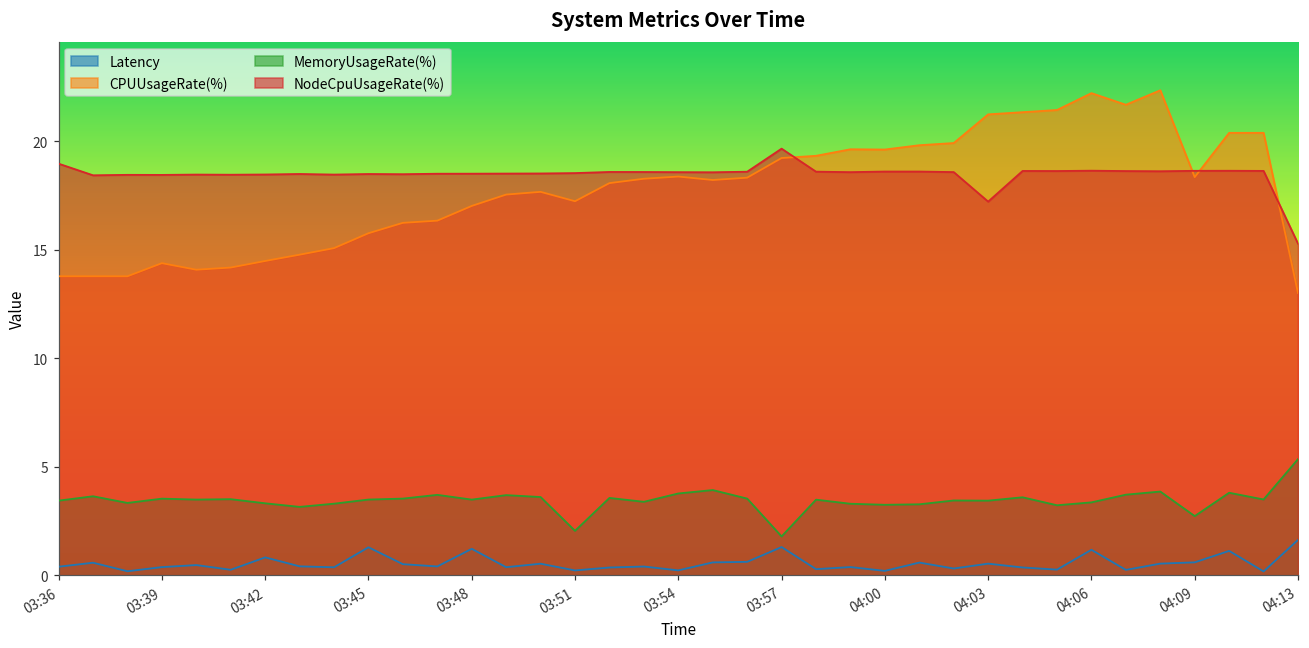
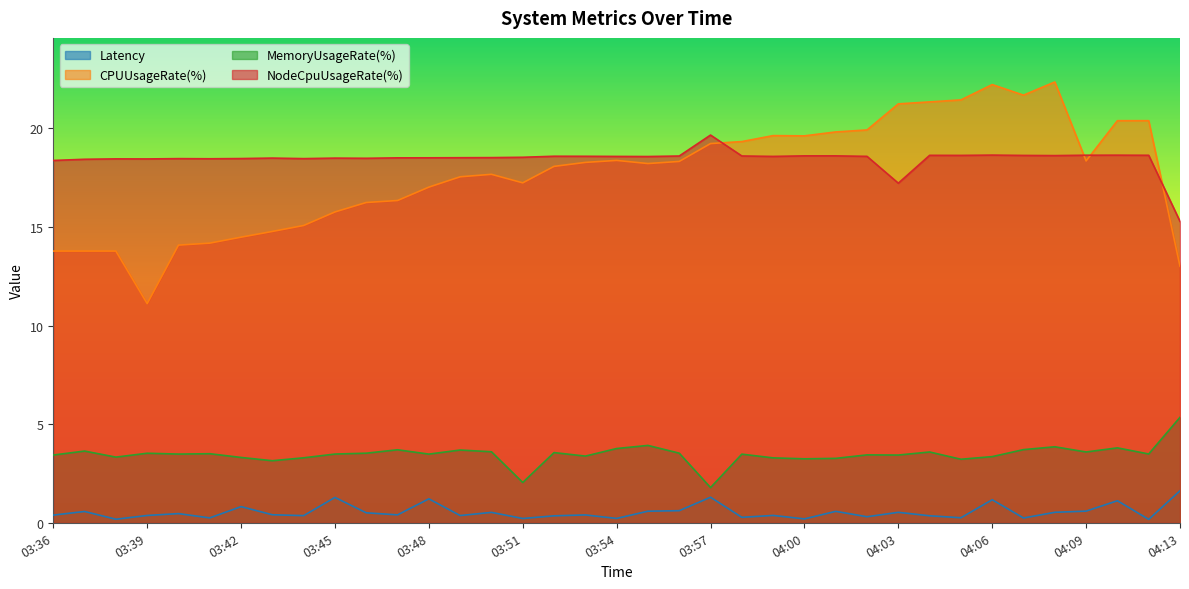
  {
    "Latency": {
      "03:36": 0.4,
      "03:39": 0.4,
      "03:42": 0.8,
      "03:45": 1.3,
      "03:48": 1.2,
      "03:51": 0.2,
      "03:54": 0.2,
      "03:57": 1.3,
      "04:00": 0.2,
      "04:03": 0.5,
      "04:06": 1.2,
      "04:09": 0.6,
      "04:13": 1.6
    },
    "CPUUsageRate(%)": {
      "03:36": 13.8,
-     "03:39": 14.4,
+     "03:39": 11.1,
      "03:42": 14.5,
      "03:45": 15.8,
      "03:48": 17.0,
      "03:51": 17.2,
      "03:54": 18.4,
      "03:57": 19.2,
      "04:00": 19.6,
      "04:03": 21.2,
      "04:06": 22.2,
      "04:09": 18.3,
      "04:13": 13.0
    },
    "MemoryUsageRate(%)": {
      "03:36": 3.4,
      "03:39": 3.5,
      "03:42": 3.3,
      "03:45": 3.5,
      "03:48": 3.5,
      "03:51": 2.0,
      "03:54": 3.8,
      "03:57": 1.8,
      "04:00": 3.2,
      "04:03": 3.4,
      "04:06": 3.4,
-     "04:09": 2.7,
+     "04:09": 3.6,
      "04:13": 5.3
    },
    "NodeCpuUsageRate(%)": {
-     "03:36": 19.0,
+     "03:36": 18.4,
      "03:39": 18.4,
      "03:42": 18.5,
      "03:45": 18.5,
      "03:48": 18.5,
      "03:51": 18.5,
      "03:54": 18.6,
      "03:57": 19.7,
      "04:00": 18.6,
      "04:03": 17.2,
      "04:06": 18.6,
      "04:09": 18.6,
      "04:13": 15.3
    }
  }
